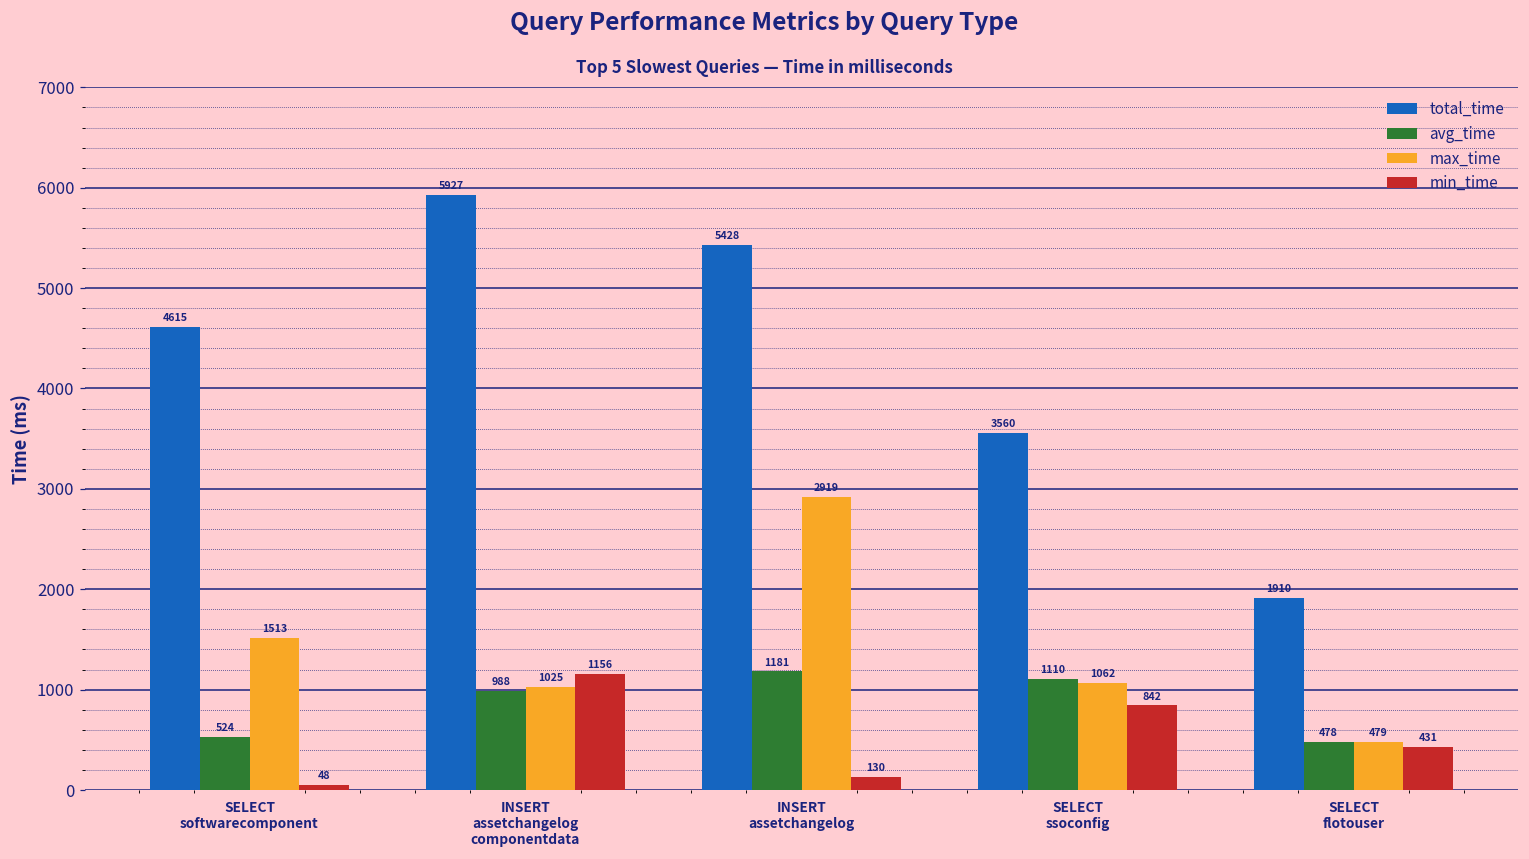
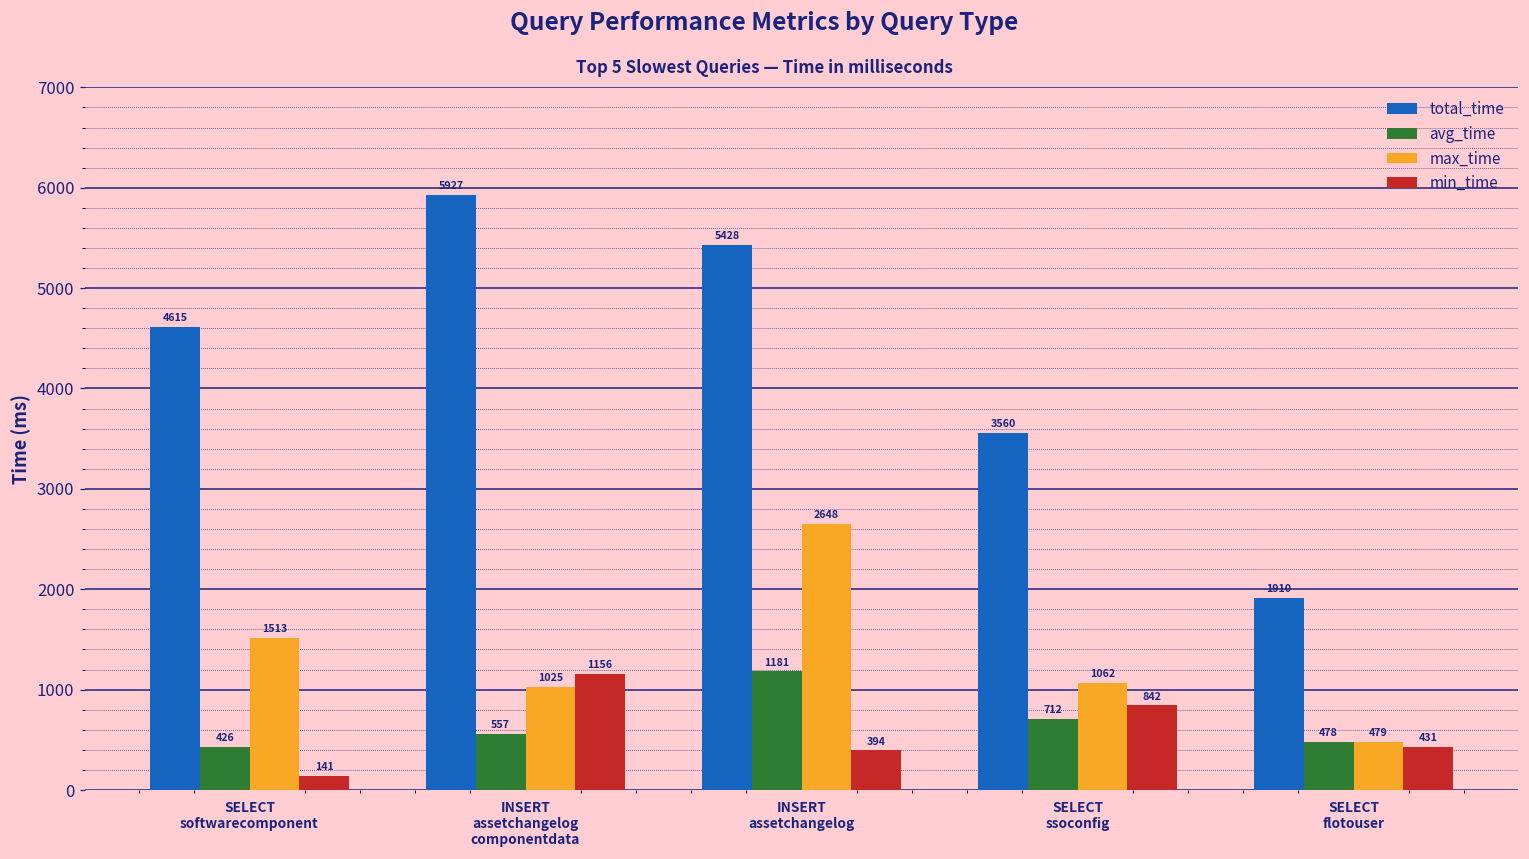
  {
    "total_time": {
      "SELECT softwarecomponent": 4615,
      "INSERT assetchangelog componentdata": 5927,
      "INSERT assetchangelog": 5428,
      "SELECT ssoconfig": 3560,
      "SELECT flotouser": 1910
    },
    "avg_time": {
-     "SELECT softwarecomponent": 524,
-     "INSERT assetchangelog componentdata": 988,
+     "SELECT softwarecomponent": 426,
+     "INSERT assetchangelog componentdata": 557,
      "INSERT assetchangelog": 1181,
-     "SELECT ssoconfig": 1110,
+     "SELECT ssoconfig": 712,
      "SELECT flotouser": 478
    },
    "max_time": {
      "SELECT softwarecomponent": 1513,
      "INSERT assetchangelog componentdata": 1025,
-     "INSERT assetchangelog": 2919,
+     "INSERT assetchangelog": 2648,
      "SELECT ssoconfig": 1062,
      "SELECT flotouser": 479
    },
    "min_time": {
-     "SELECT softwarecomponent": 48,
+     "SELECT softwarecomponent": 141,
      "INSERT assetchangelog componentdata": 1156,
-     "INSERT assetchangelog": 130,
+     "INSERT assetchangelog": 394,
      "SELECT ssoconfig": 842,
      "SELECT flotouser": 431
    }
  }
